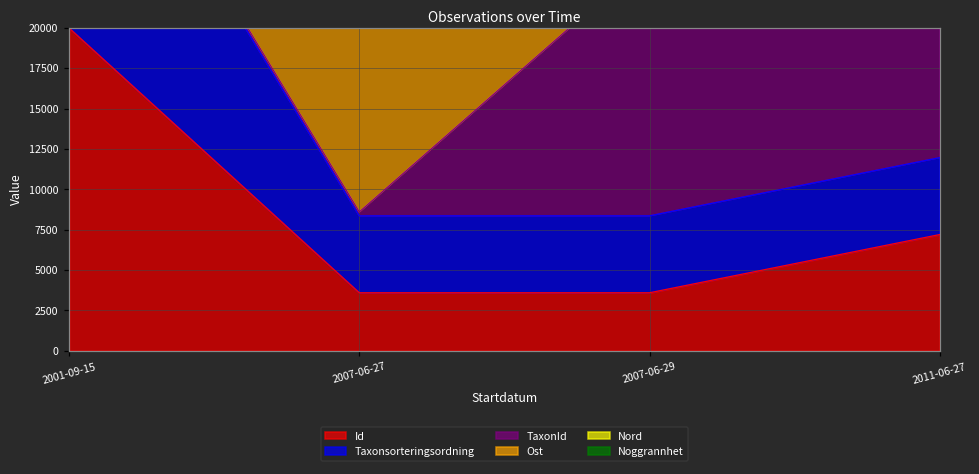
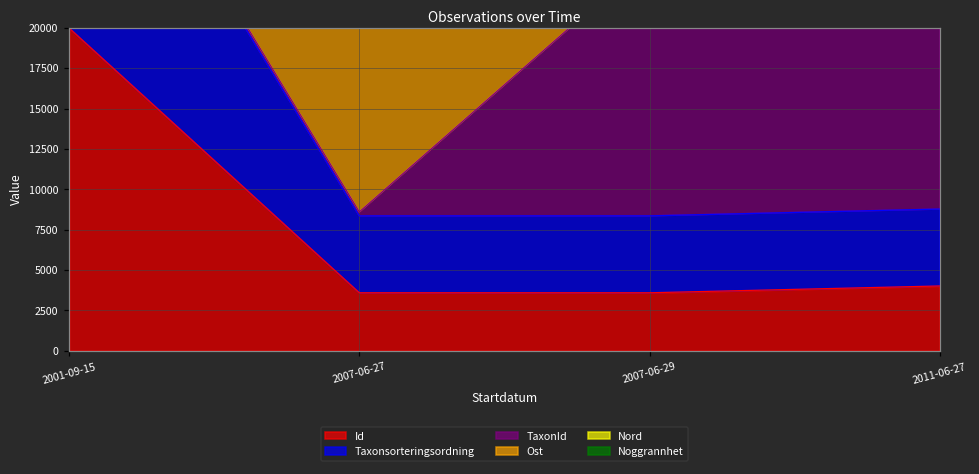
  {
    "Id": {
      "2001-09-15": 20000,
      "2007-06-27": 3600,
      "2007-06-29": 3600,
-     "2011-06-27": 7200
+     "2011-06-27": 4000
    },
    "Taxonsorteringsordning": {
      "2007-06-27": 4800,
      "2007-06-29": 4800,
      "2011-06-27": 4800
    },
    "TaxonId": {
      "2007-06-27": 200
    }
  }
